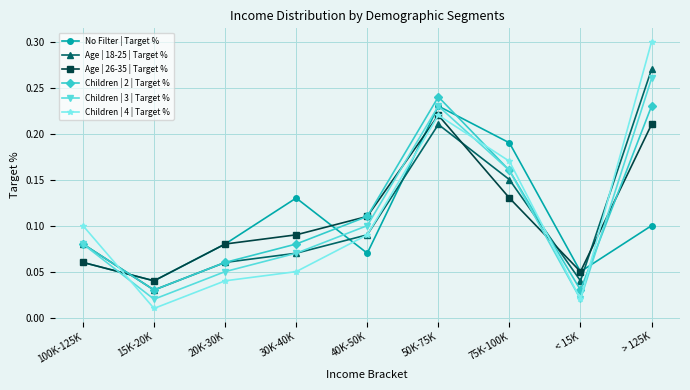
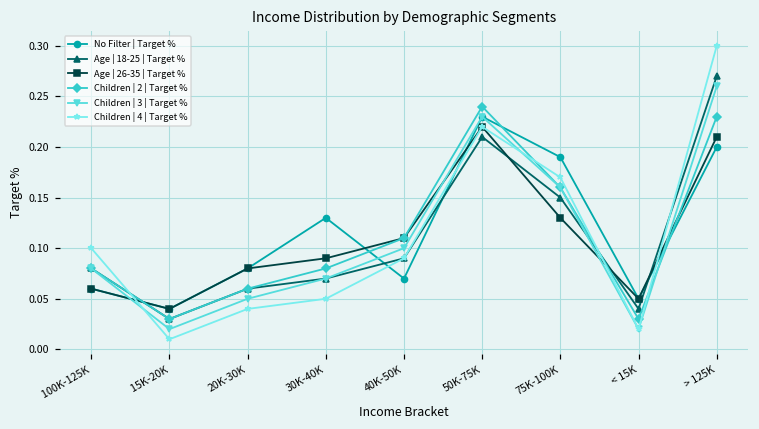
  {
    "No Filter | Target %": {
      "30K-40K": 0.13,
      "40K-50K": 0.07,
      "75K-100K": 0.19,
-     "> 125K": 0.1
+     "> 125K": 0.2
    }
  }
